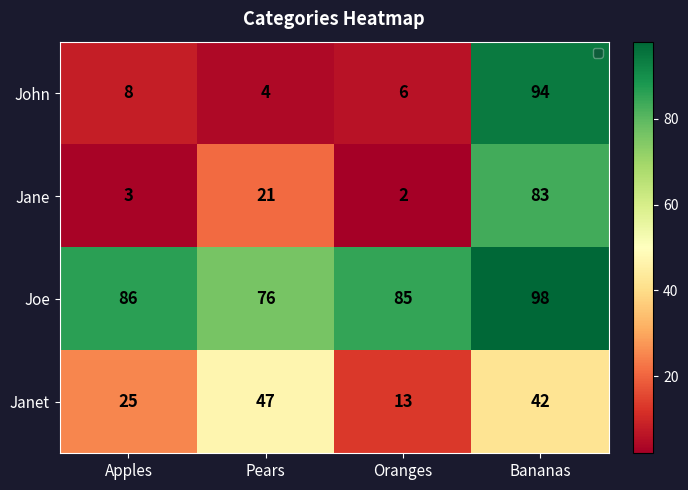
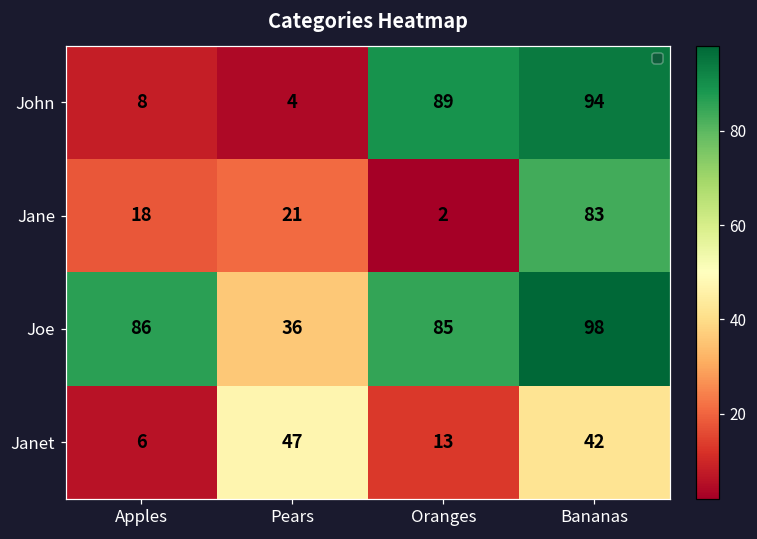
  {
    "John": {
      "Apples": 8,
      "Pears": 4,
-     "Oranges": 6,
+     "Oranges": 89,
      "Bananas": 94
    },
    "Jane": {
-     "Apples": 3,
+     "Apples": 18,
      "Pears": 21,
      "Oranges": 2,
      "Bananas": 83
    },
    "Joe": {
      "Apples": 86,
-     "Pears": 76,
+     "Pears": 36,
      "Oranges": 85,
      "Bananas": 98
    },
    "Janet": {
-     "Apples": 25,
+     "Apples": 6,
      "Pears": 47,
      "Oranges": 13,
      "Bananas": 42
    }
  }
